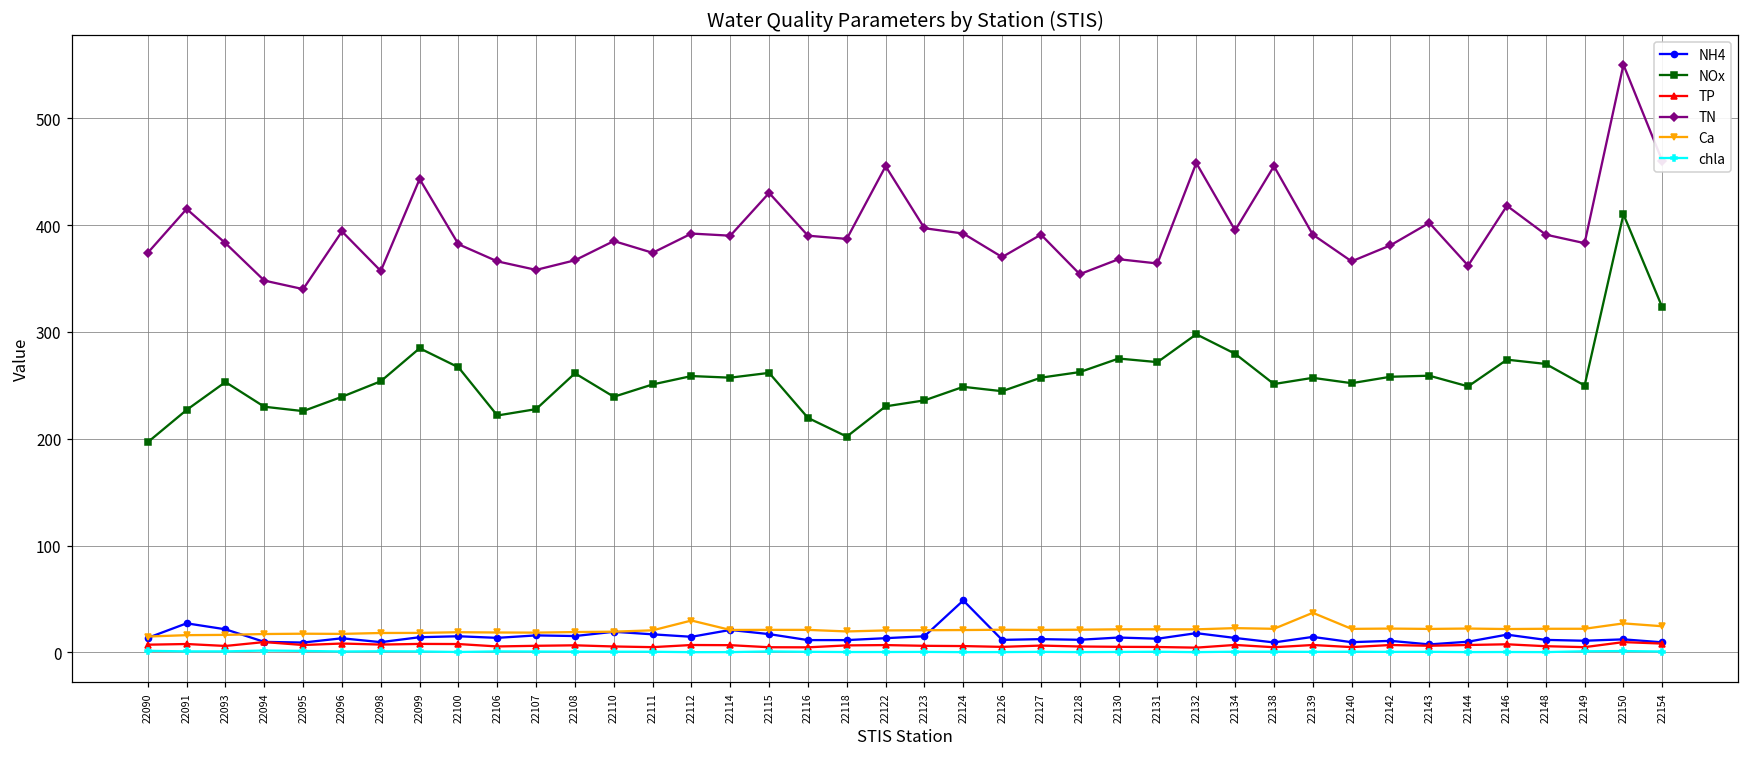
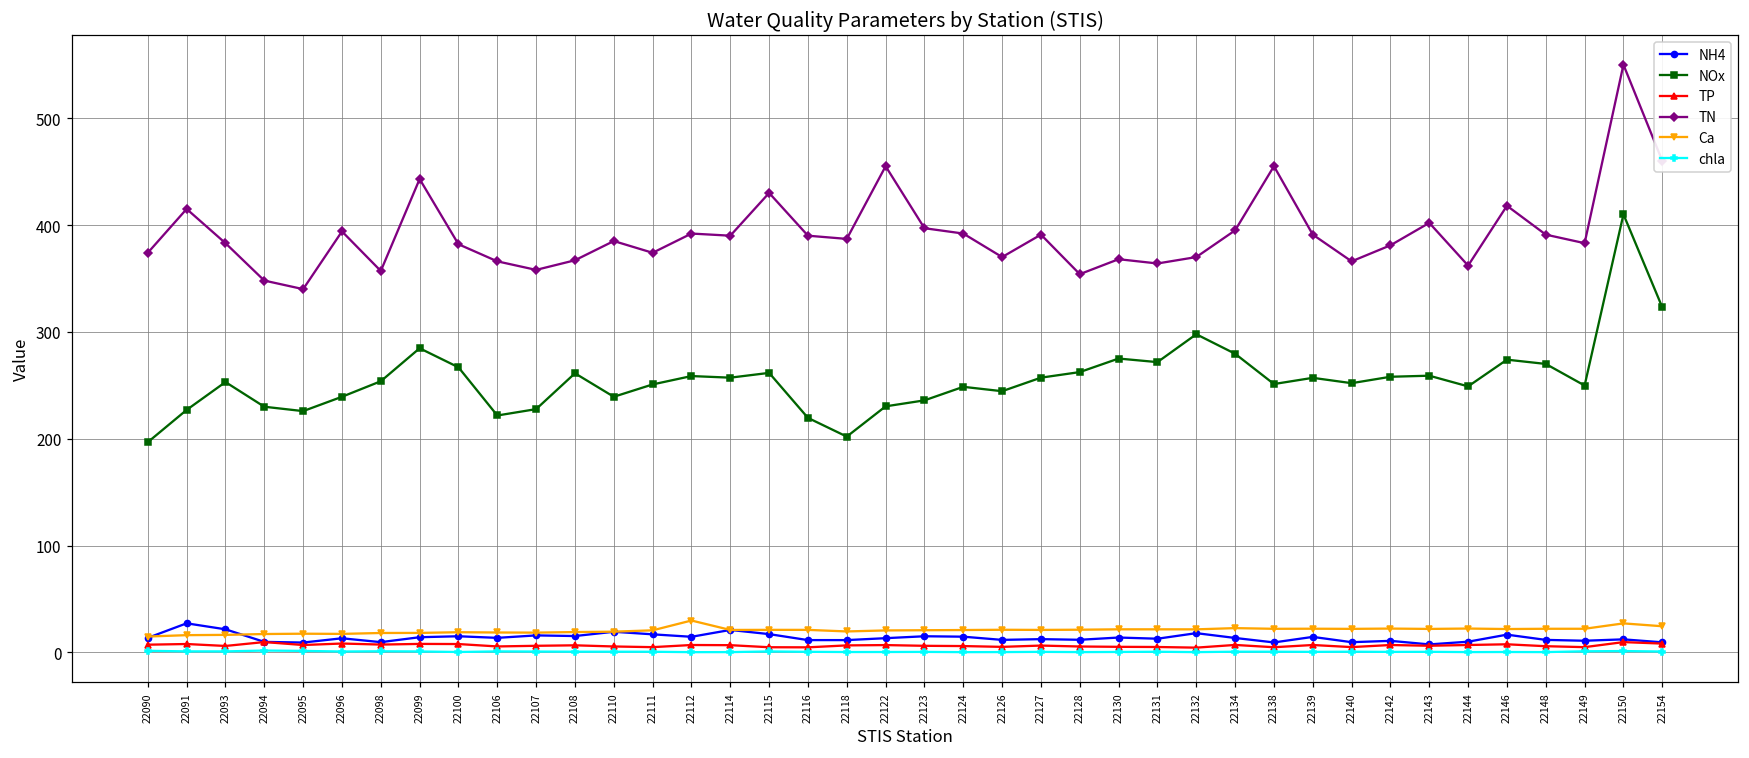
  {
    "NH4": {
      "22091": 30,
      "22093": 20,
      "22096": 10,
      "22099": 10,
      "22100": 20,
      "22106": 10,
      "22108": 20,
      "22111": 20,
      "22112": 10,
      "22115": 20,
      "22116": 10,
      "22118": 10,
      "22122": 10,
      "22123": 20,
-     "22124": 50,
+     "22124": 10,
      "22126": 10,
      "22127": 10,
      "22128": 10,
      "22130": 10,
      "22131": 10,
      "22132": 20,
      "22134": 10,
      "22138": 10,
      "22139": 10,
      "22140": 10,
      "22142": 10,
      "22144": 10,
      "22146": 20,
      "22148": 10,
      "22149": 10
    },
    "TN": {
      "22090": 370,
      "22091": 420,
      "22093": 380,
      "22094": 350,
      "22095": 340,
      "22096": 390,
      "22098": 360,
      "22099": 440,
      "22100": 380,
      "22106": 370,
      "22107": 360,
      "22108": 370,
      "22110": 390,
      "22111": 370,
      "22112": 390,
      "22114": 390,
      "22115": 430,
      "22116": 390,
      "22118": 390,
      "22122": 460,
      "22123": 400,
      "22124": 390,
      "22126": 370,
      "22127": 390,
      "22128": 350,
      "22130": 370,
      "22131": 360,
-     "22132": 460,
+     "22132": 370,
      "22134": 400,
      "22138": 460,
      "22139": 390,
      "22140": 370,
      "22142": 380,
      "22143": 400,
      "22144": 360,
      "22146": 420,
      "22148": 390,
      "22149": 380,
      "22150": 550
    },
    "Ca": {
      "22091": 20,
      "22093": 20,
      "22094": 20,
      "22095": 20,
      "22096": 20,
      "22098": 20,
      "22099": 20,
      "22100": 20,
      "22106": 20,
      "22108": 20,
      "22111": 20,
      "22112": 30,
      "22115": 20,
      "22116": 20,
      "22118": 20,
      "22122": 20,
      "22123": 20,
      "22124": 20,
      "22126": 20,
      "22127": 20,
      "22128": 20,
      "22130": 20,
      "22131": 20,
      "22132": 20,
      "22134": 20,
      "22138": 20,
-     "22139": 40,
+     "22139": 20,
      "22140": 20,
      "22142": 20,
      "22143": 20,
      "22144": 20,
      "22146": 20,
      "22148": 20,
      "22149": 20,
      "22150": 30,
      "22154": 20
    }
  }
